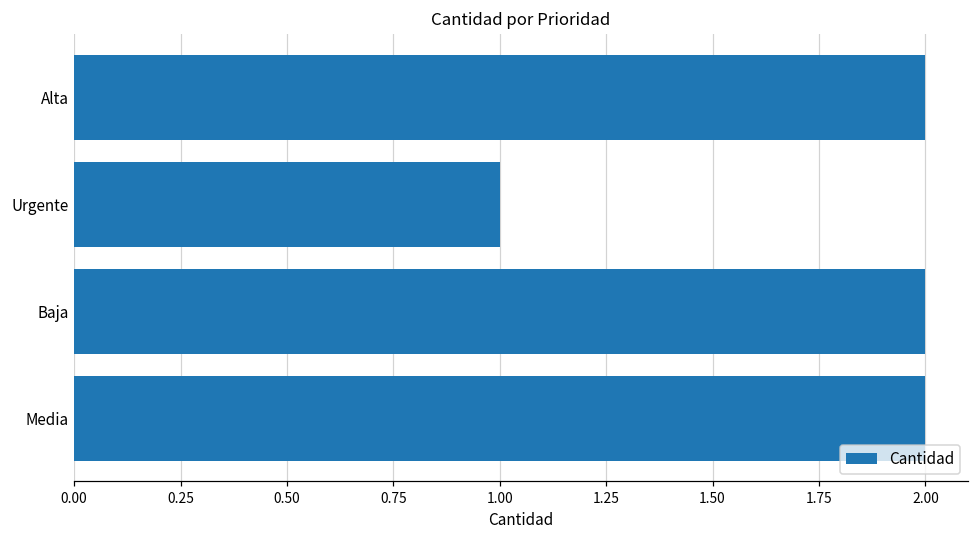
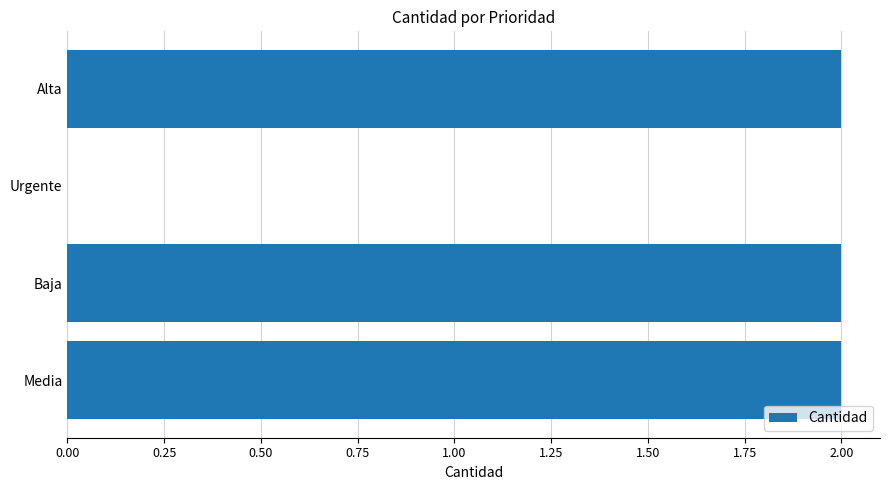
  {
    "Alta": 2,
-   "Urgente": 1,
+   "Urgente": 0,
    "Baja": 2,
    "Media": 2
  }
